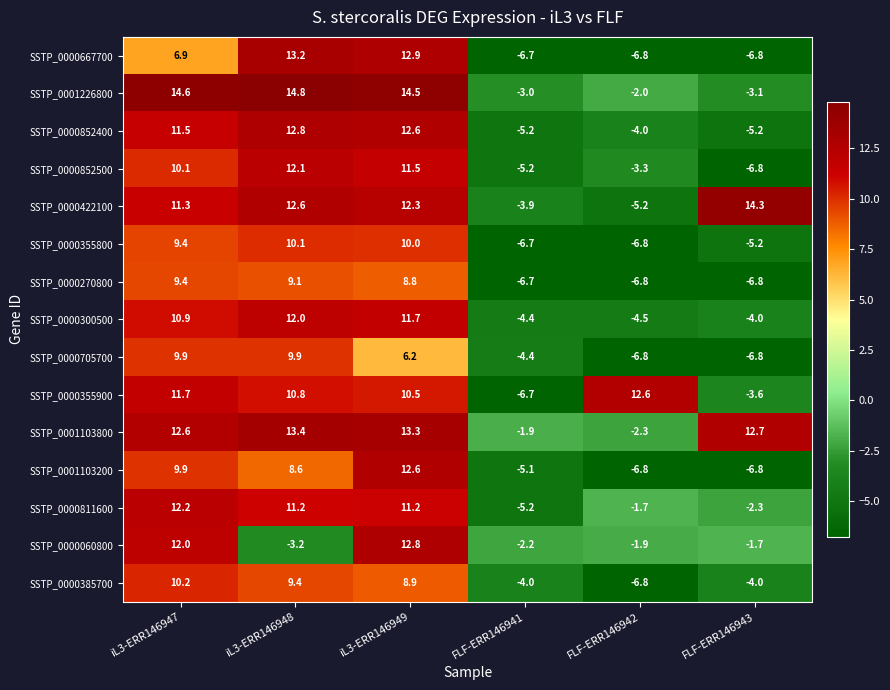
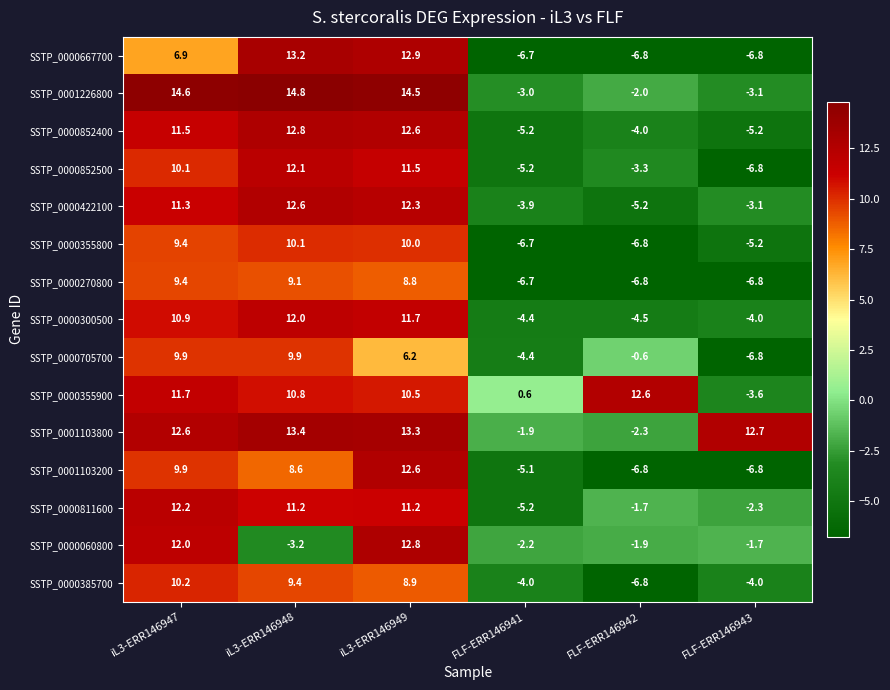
  {
    "SSTP_0000667700": {
      "iL3-ERR146947": 6.9,
      "iL3-ERR146948": 13.2,
      "iL3-ERR146949": 12.9,
      "FLF-ERR146941": -6.7,
      "FLF-ERR146942": -6.8,
      "FLF-ERR146943": -6.8
    },
    "SSTP_0001226800": {
      "iL3-ERR146947": 14.6,
      "iL3-ERR146948": 14.8,
      "iL3-ERR146949": 14.5,
      "FLF-ERR146941": -3.0,
      "FLF-ERR146942": -2.0,
      "FLF-ERR146943": -3.1
    },
    "SSTP_0000852400": {
      "iL3-ERR146947": 11.5,
      "iL3-ERR146948": 12.8,
      "iL3-ERR146949": 12.6,
      "FLF-ERR146941": -5.2,
      "FLF-ERR146942": -4.0,
      "FLF-ERR146943": -5.2
    },
    "SSTP_0000852500": {
      "iL3-ERR146947": 10.1,
      "iL3-ERR146948": 12.1,
      "iL3-ERR146949": 11.5,
      "FLF-ERR146941": -5.2,
      "FLF-ERR146942": -3.3,
      "FLF-ERR146943": -6.8
    },
    "SSTP_0000422100": {
      "iL3-ERR146947": 11.3,
      "iL3-ERR146948": 12.6,
      "iL3-ERR146949": 12.3,
      "FLF-ERR146941": -3.9,
      "FLF-ERR146942": -5.2,
-     "FLF-ERR146943": 14.3
+     "FLF-ERR146943": -3.1
    },
    "SSTP_0000355800": {
      "iL3-ERR146947": 9.4,
      "iL3-ERR146948": 10.1,
      "iL3-ERR146949": 10.0,
      "FLF-ERR146941": -6.7,
      "FLF-ERR146942": -6.8,
      "FLF-ERR146943": -5.2
    },
    "SSTP_0000270800": {
      "iL3-ERR146947": 9.4,
      "iL3-ERR146948": 9.1,
      "iL3-ERR146949": 8.8,
      "FLF-ERR146941": -6.7,
      "FLF-ERR146942": -6.8,
      "FLF-ERR146943": -6.8
    },
    "SSTP_0000300500": {
      "iL3-ERR146947": 10.9,
      "iL3-ERR146948": 12.0,
      "iL3-ERR146949": 11.7,
      "FLF-ERR146941": -4.4,
      "FLF-ERR146942": -4.5,
      "FLF-ERR146943": -4.0
    },
    "SSTP_0000705700": {
      "iL3-ERR146947": 9.9,
      "iL3-ERR146948": 9.9,
      "iL3-ERR146949": 6.2,
      "FLF-ERR146941": -4.4,
-     "FLF-ERR146942": -6.8,
+     "FLF-ERR146942": -0.6,
      "FLF-ERR146943": -6.8
    },
    "SSTP_0000355900": {
      "iL3-ERR146947": 11.7,
      "iL3-ERR146948": 10.8,
      "iL3-ERR146949": 10.5,
-     "FLF-ERR146941": -6.7,
+     "FLF-ERR146941": 0.6,
      "FLF-ERR146942": 12.6,
      "FLF-ERR146943": -3.6
    },
    "SSTP_0001103800": {
      "iL3-ERR146947": 12.6,
      "iL3-ERR146948": 13.4,
      "iL3-ERR146949": 13.3,
      "FLF-ERR146941": -1.9,
      "FLF-ERR146942": -2.3,
      "FLF-ERR146943": 12.7
    },
    "SSTP_0001103200": {
      "iL3-ERR146947": 9.9,
      "iL3-ERR146948": 8.6,
      "iL3-ERR146949": 12.6,
      "FLF-ERR146941": -5.1,
      "FLF-ERR146942": -6.8,
      "FLF-ERR146943": -6.8
    },
    "SSTP_0000811600": {
      "iL3-ERR146947": 12.2,
      "iL3-ERR146948": 11.2,
      "iL3-ERR146949": 11.2,
      "FLF-ERR146941": -5.2,
      "FLF-ERR146942": -1.7,
      "FLF-ERR146943": -2.3
    },
    "SSTP_0000060800": {
      "iL3-ERR146947": 12.0,
      "iL3-ERR146948": -3.2,
      "iL3-ERR146949": 12.8,
      "FLF-ERR146941": -2.2,
      "FLF-ERR146942": -1.9,
      "FLF-ERR146943": -1.7
    },
    "SSTP_0000385700": {
      "iL3-ERR146947": 10.2,
      "iL3-ERR146948": 9.4,
      "iL3-ERR146949": 8.9,
      "FLF-ERR146941": -4.0,
      "FLF-ERR146942": -6.8,
      "FLF-ERR146943": -4.0
    }
  }
